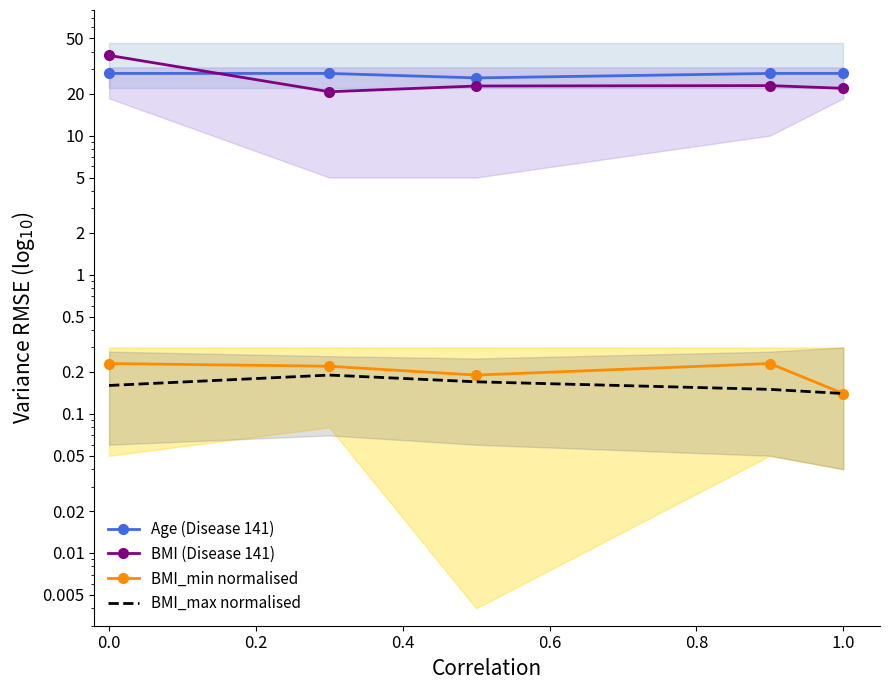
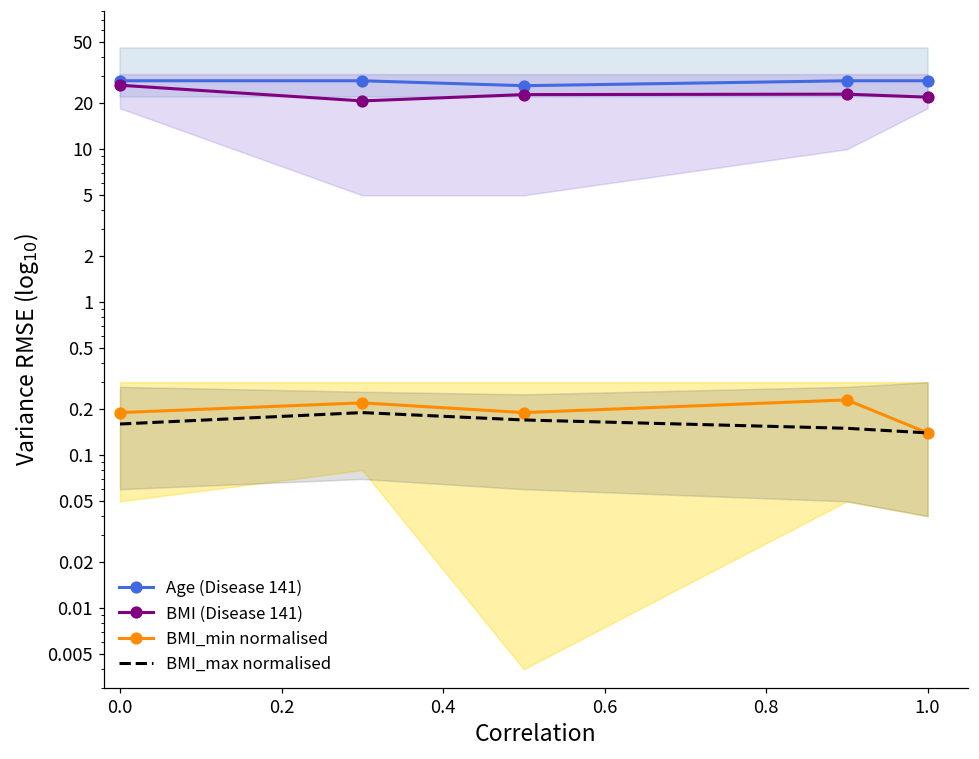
  {
    "BMI (Disease 141)": {
-     "0.0": 38,
+     "0.0": 26,
      "1.0": 22
    },
    "BMI_min normalised": {
-     "0.0": 0.23
+     "0.0": 0.19
    },
    "BMI_max normalised": {
      "0.0": 0.16
    }
  }
